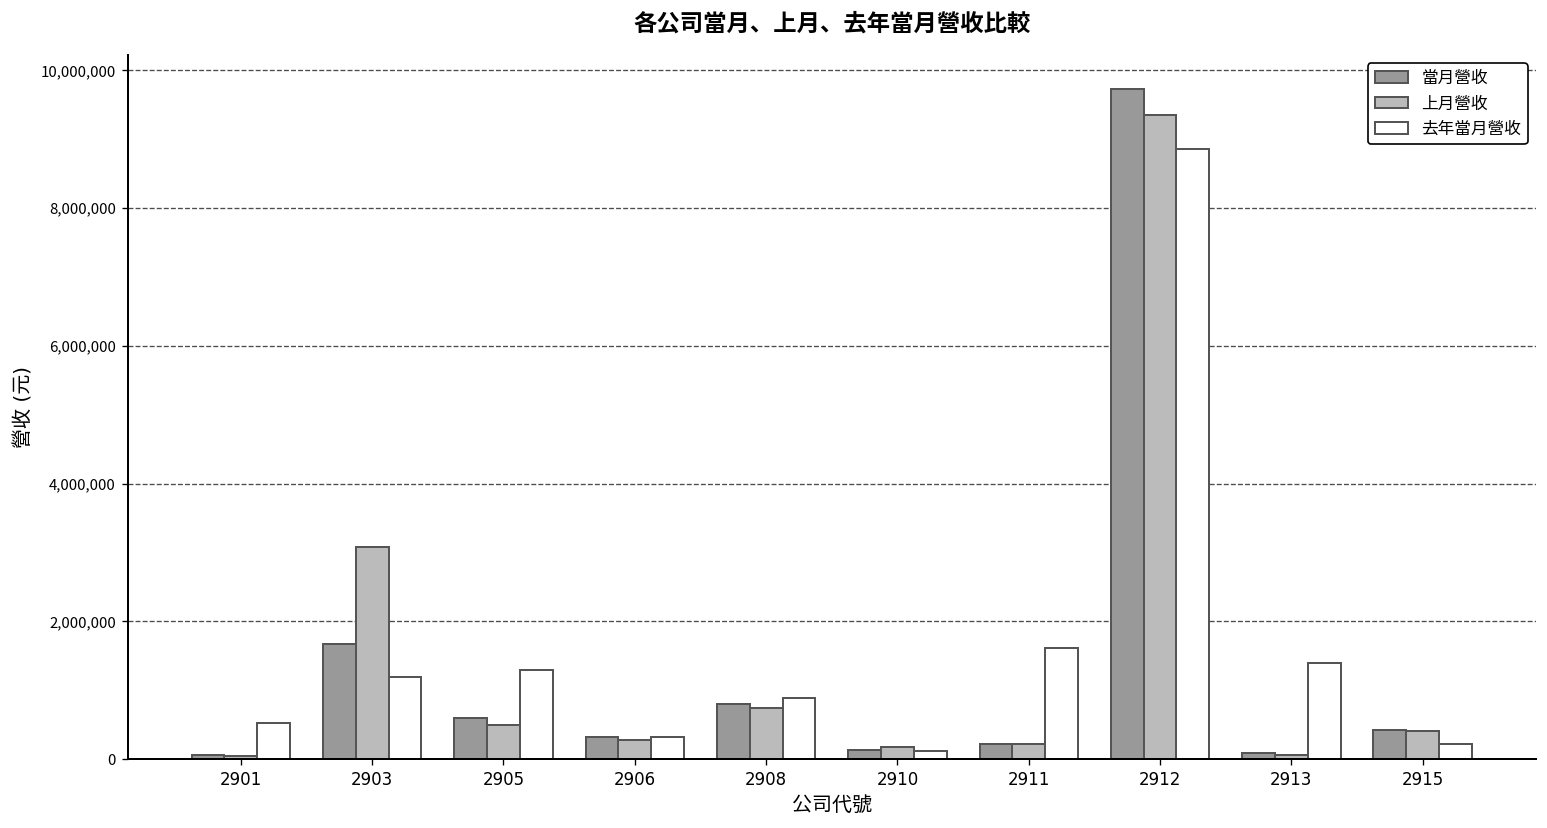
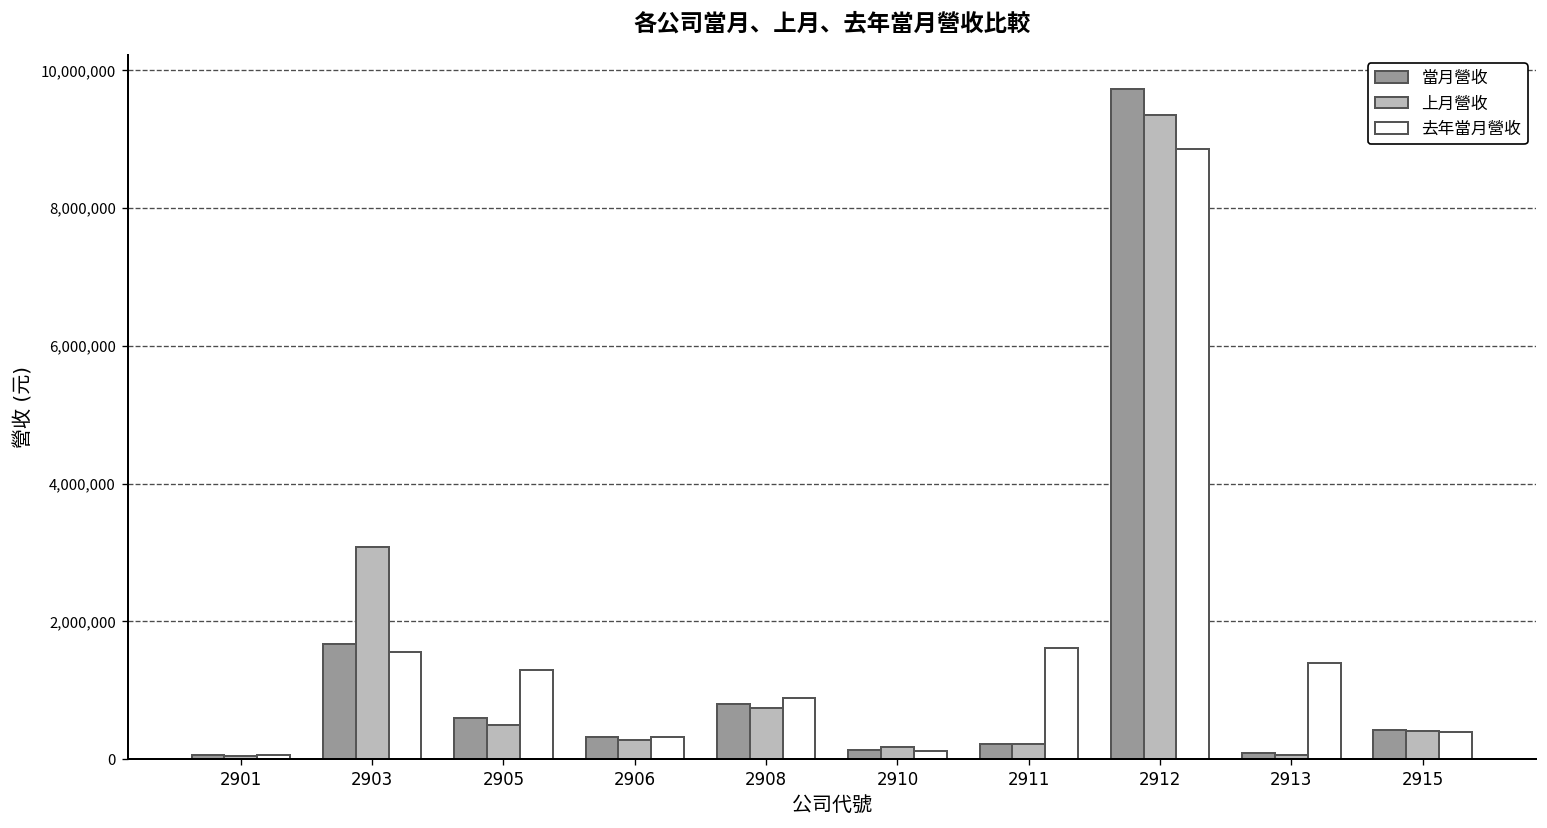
  {
    "去年當月營收": {
-     "2901": "500,000",
-     "2903": "1,200,000",
+     "2901": "100,000",
+     "2903": "1,600,000",
      "2905": "1,300,000",
      "2906": "300,000",
      "2908": "900,000",
      "2910": "100,000",
      "2911": "1,600,000",
      "2912": "8,900,000",
      "2913": "1,400,000",
-     "2915": "200,000"
+     "2915": "400,000"
    }
  }
